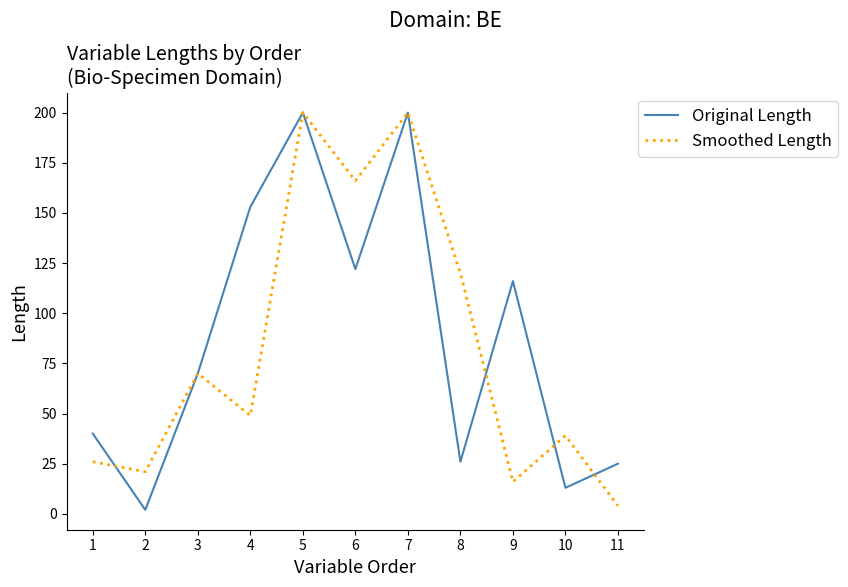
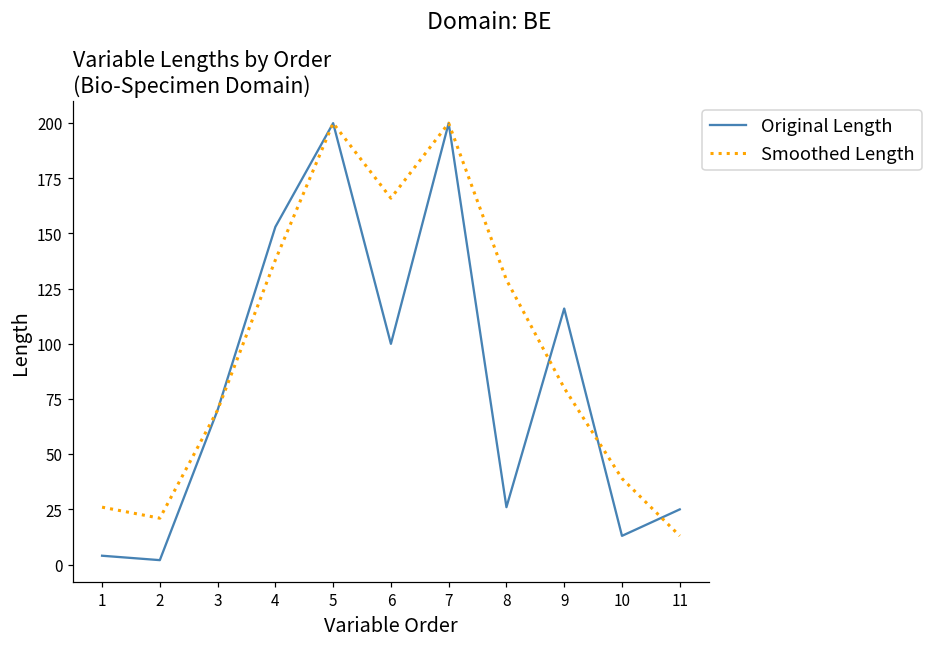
  {
    "Original Length": {
-     "1": 40,
+     "1": 4,
      "2": 2,
      "4": 153,
-     "6": 122,
+     "6": 100,
      "8": 26,
      "9": 116,
      "10": 13,
      "11": 25
    },
    "Smoothed Length": {
      "1": 26,
      "2": 21,
-     "4": 49,
+     "4": 138,
      "6": 166,
-     "8": 120,
-     "9": 16,
+     "8": 129,
+     "9": 80,
      "10": 39,
-     "11": 4
+     "11": 13
    }
  }
